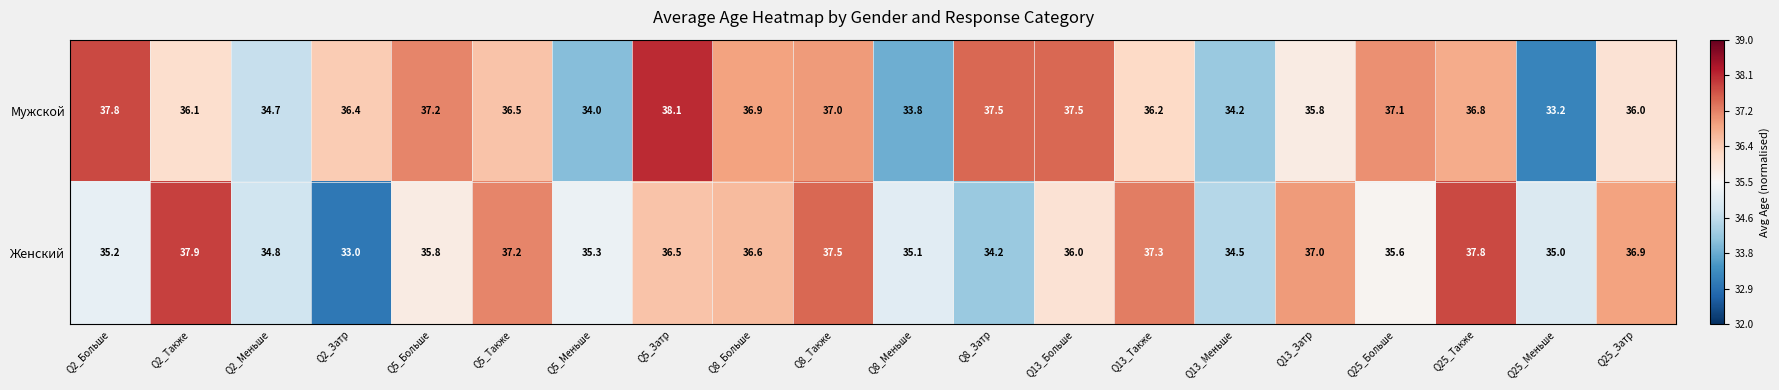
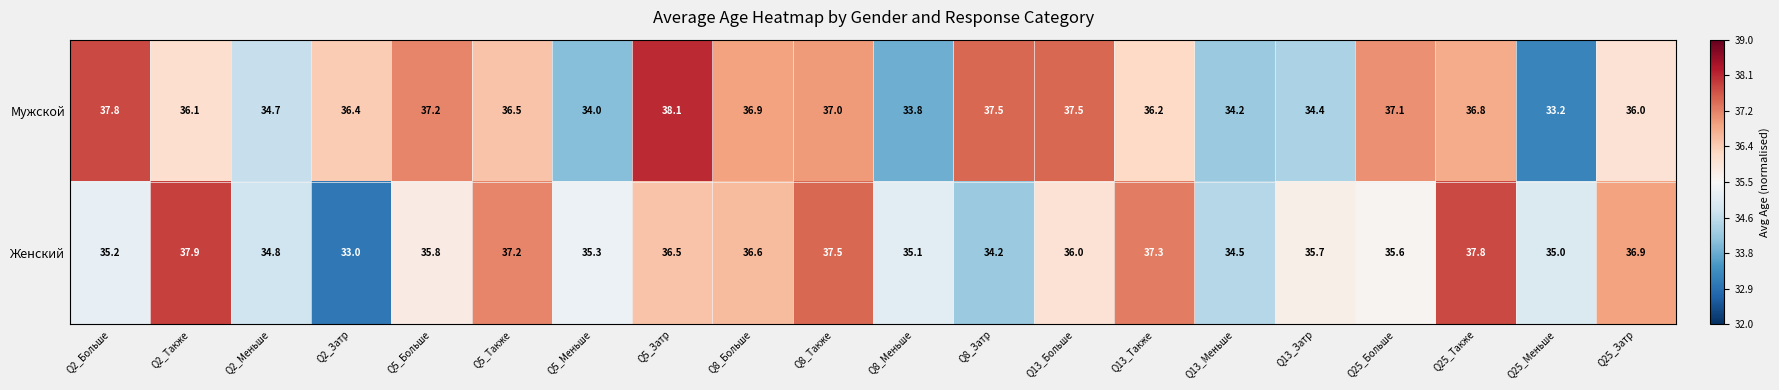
  {
    "Мужской": {
      "Q2_Больше": 37.8,
      "Q2_Также": 36.1,
      "Q2_Меньше": 34.7,
      "Q2_Затр": 36.4,
      "Q5_Больше": 37.2,
      "Q5_Также": 36.5,
      "Q5_Меньше": 34.0,
      "Q5_Затр": 38.1,
      "Q8_Больше": 36.9,
      "Q8_Также": 37.0,
      "Q8_Меньше": 33.8,
      "Q8_Затр": 37.5,
      "Q13_Больше": 37.5,
      "Q13_Также": 36.2,
      "Q13_Меньше": 34.2,
-     "Q13_Затр": 35.8,
+     "Q13_Затр": 34.4,
      "Q25_Больше": 37.1,
      "Q25_Также": 36.8,
      "Q25_Меньше": 33.2,
      "Q25_Затр": 36.0
    },
    "Женский": {
      "Q2_Больше": 35.2,
      "Q2_Также": 37.9,
      "Q2_Меньше": 34.8,
      "Q2_Затр": 33.0,
      "Q5_Больше": 35.8,
      "Q5_Также": 37.2,
      "Q5_Меньше": 35.3,
      "Q5_Затр": 36.5,
      "Q8_Больше": 36.6,
      "Q8_Также": 37.5,
      "Q8_Меньше": 35.1,
      "Q8_Затр": 34.2,
      "Q13_Больше": 36.0,
      "Q13_Также": 37.3,
      "Q13_Меньше": 34.5,
-     "Q13_Затр": 37.0,
+     "Q13_Затр": 35.7,
      "Q25_Больше": 35.6,
      "Q25_Также": 37.8,
      "Q25_Меньше": 35.0,
      "Q25_Затр": 36.9
    }
  }
